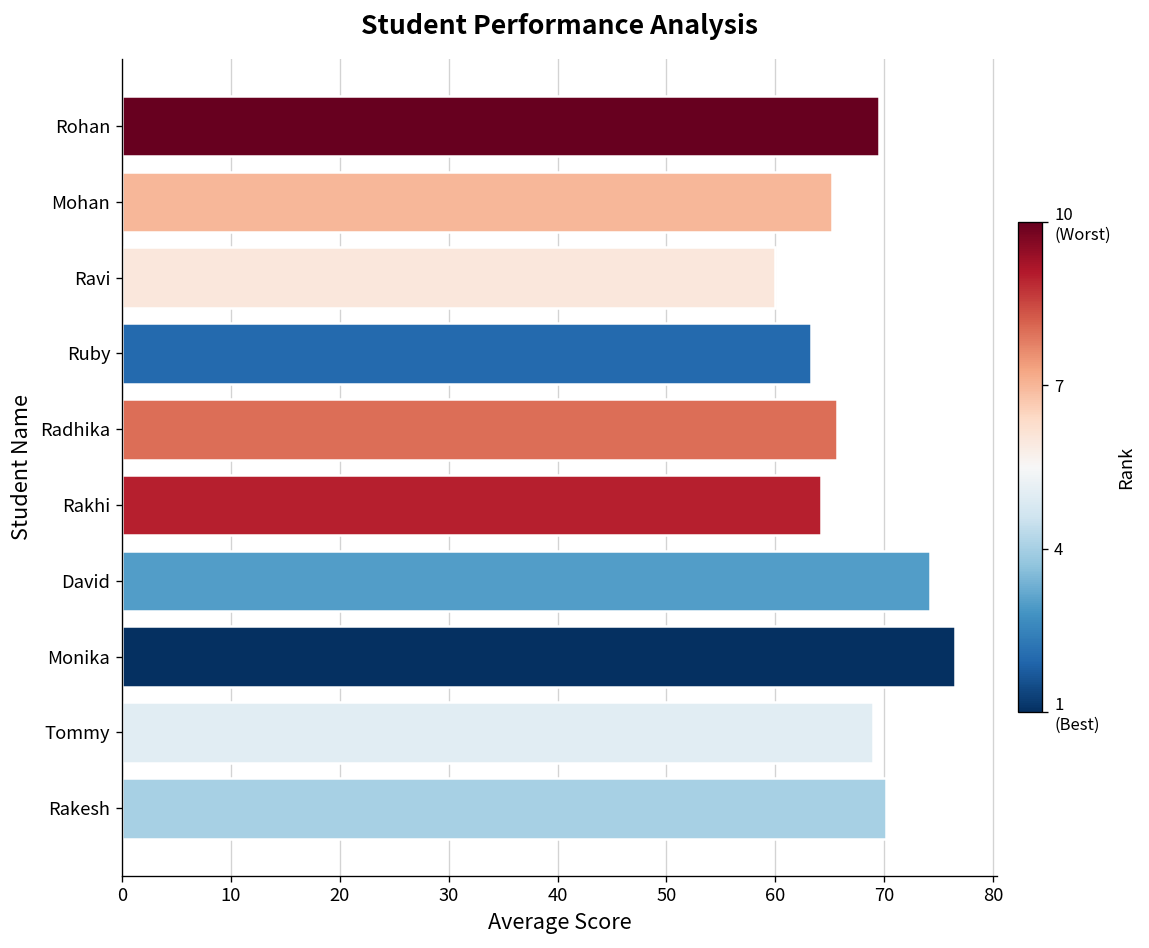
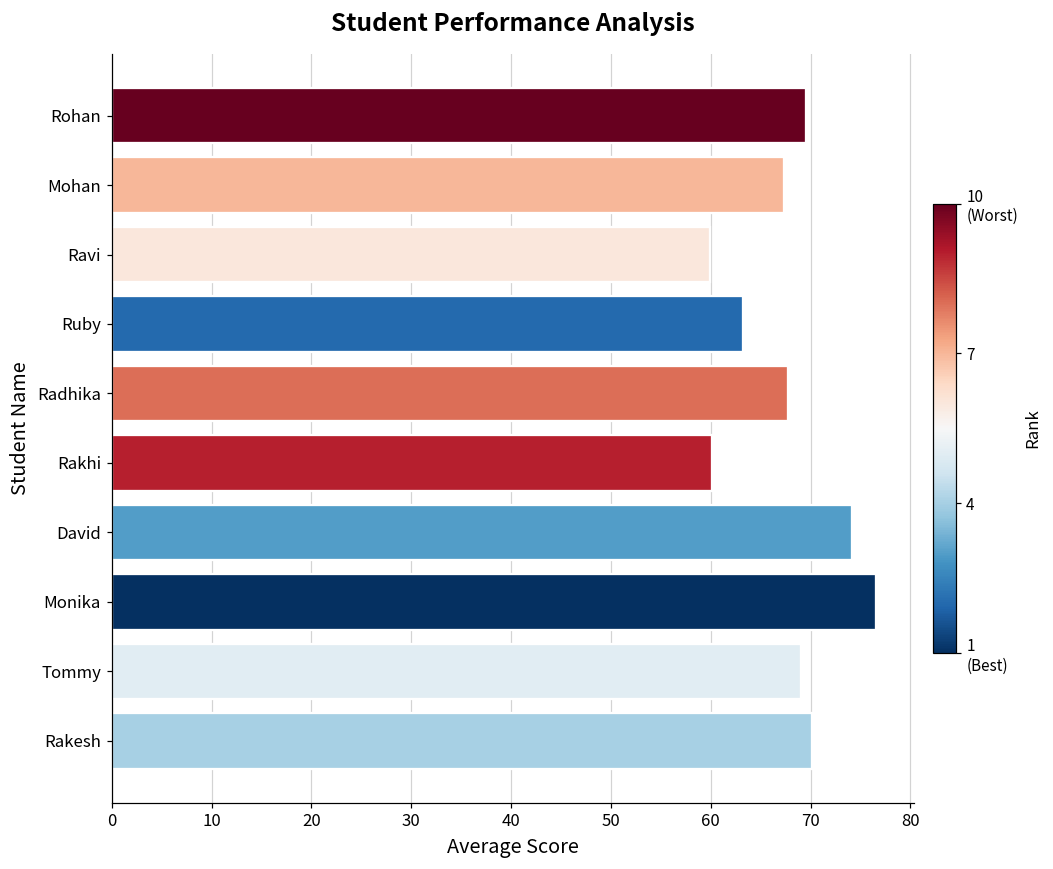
  {
    "Rohan": 70,
-   "Mohan": 65,
+   "Mohan": 67,
    "Ravi": 60,
    "Ruby": 63,
-   "Radhika": 66,
-   "Rakhi": 64,
+   "Radhika": 68,
+   "Rakhi": 60,
    "David": 74,
    "Monika": 77,
    "Tommy": 69,
    "Rakesh": 70
  }
